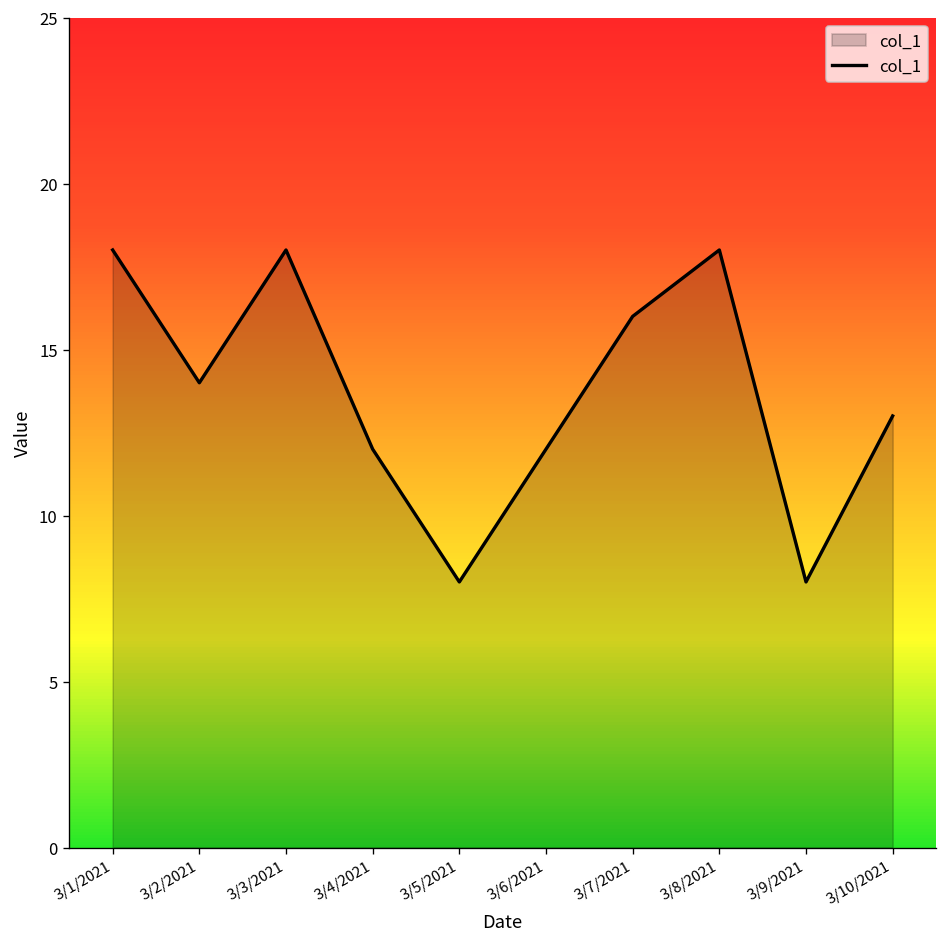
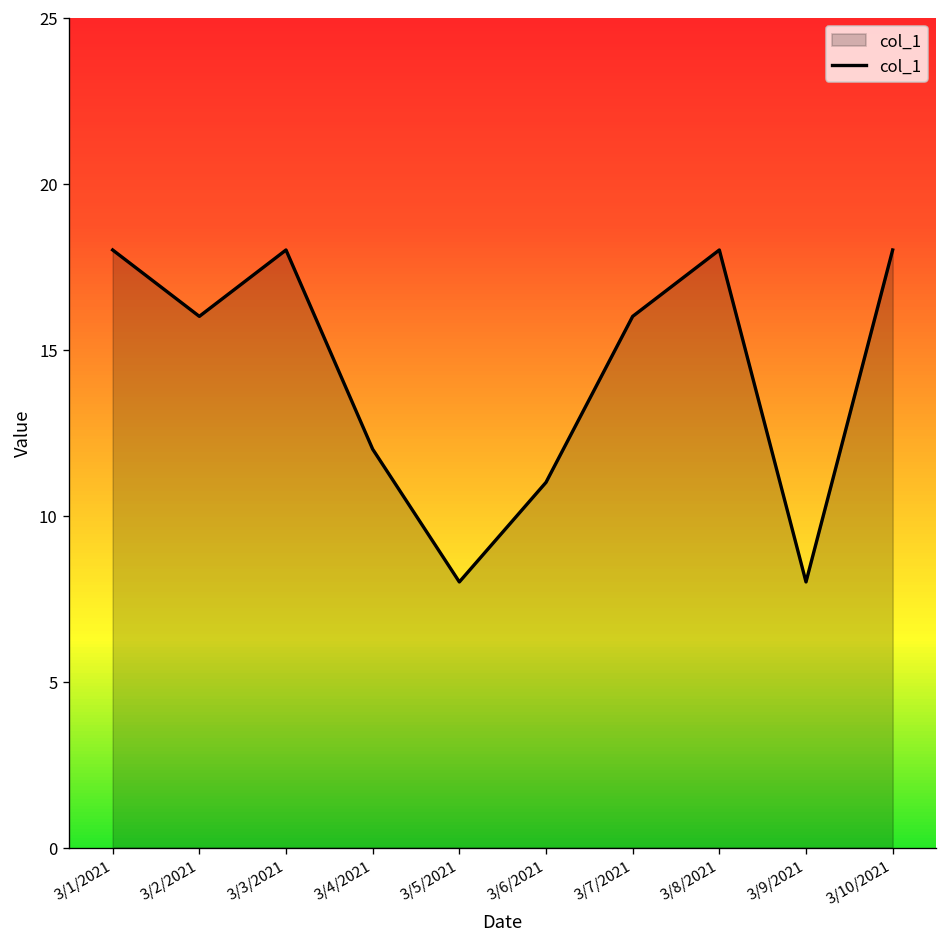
  {
    "3/1/2021": 18,
-   "3/2/2021": 14,
+   "3/2/2021": 16,
    "3/3/2021": 18,
    "3/4/2021": 12,
    "3/5/2021": 8,
-   "3/6/2021": 12,
+   "3/6/2021": 11,
    "3/7/2021": 16,
    "3/8/2021": 18,
    "3/9/2021": 8,
-   "3/10/2021": 13
+   "3/10/2021": 18
  }
